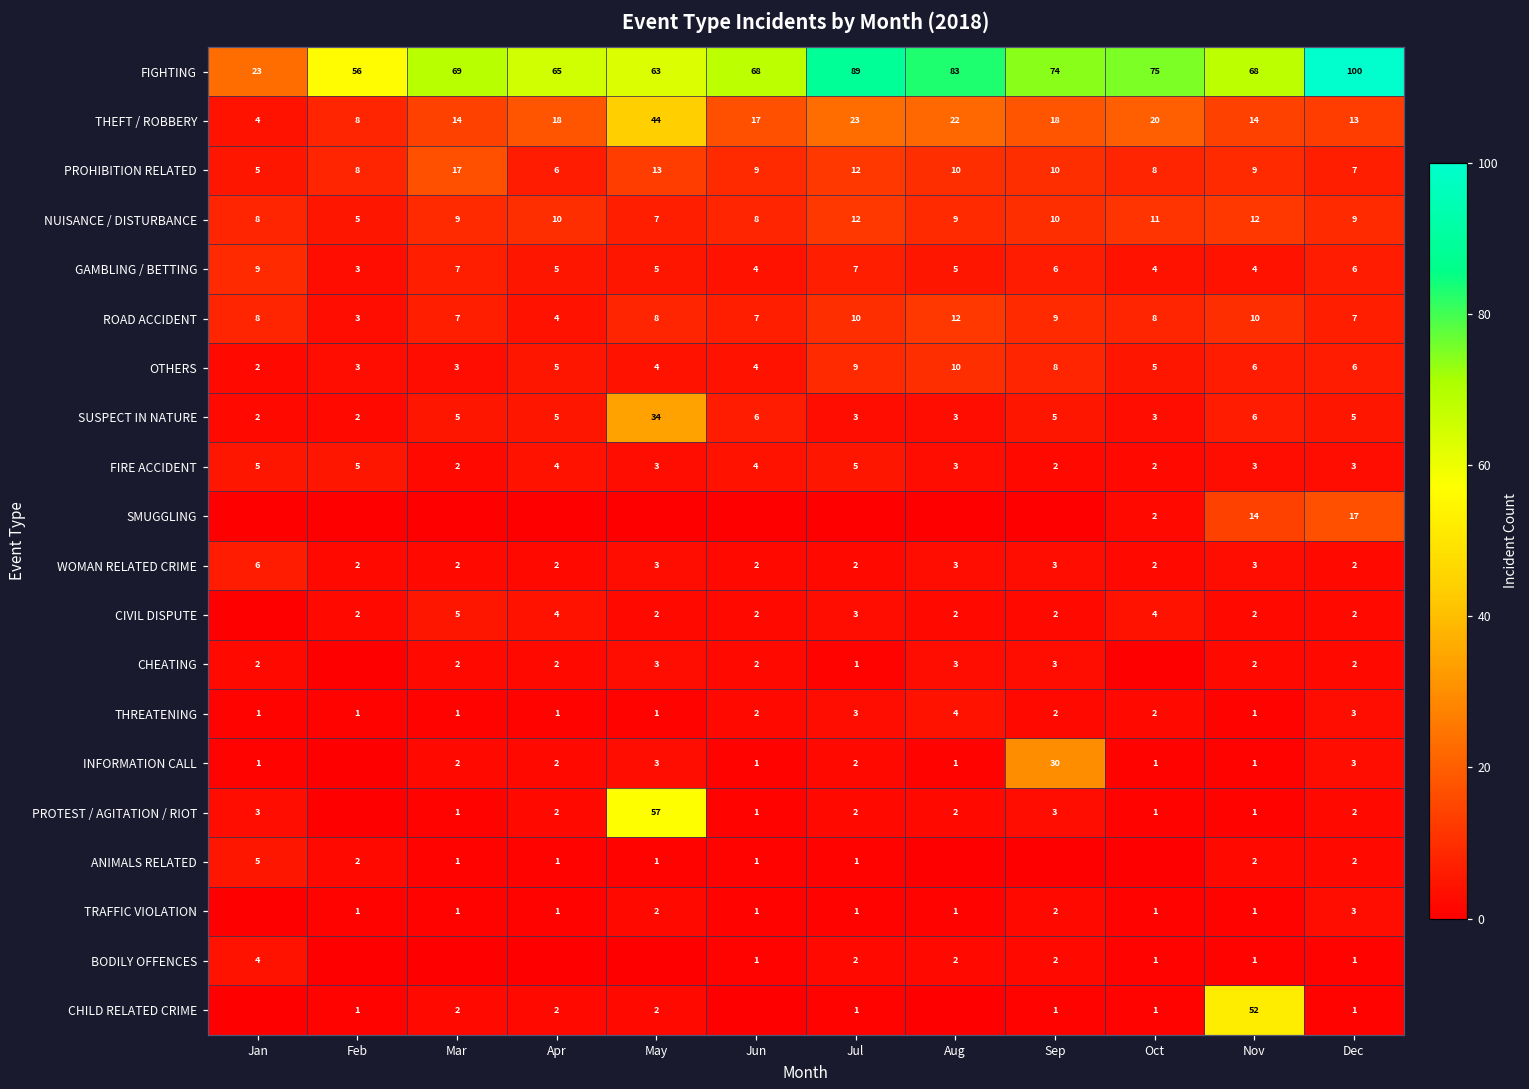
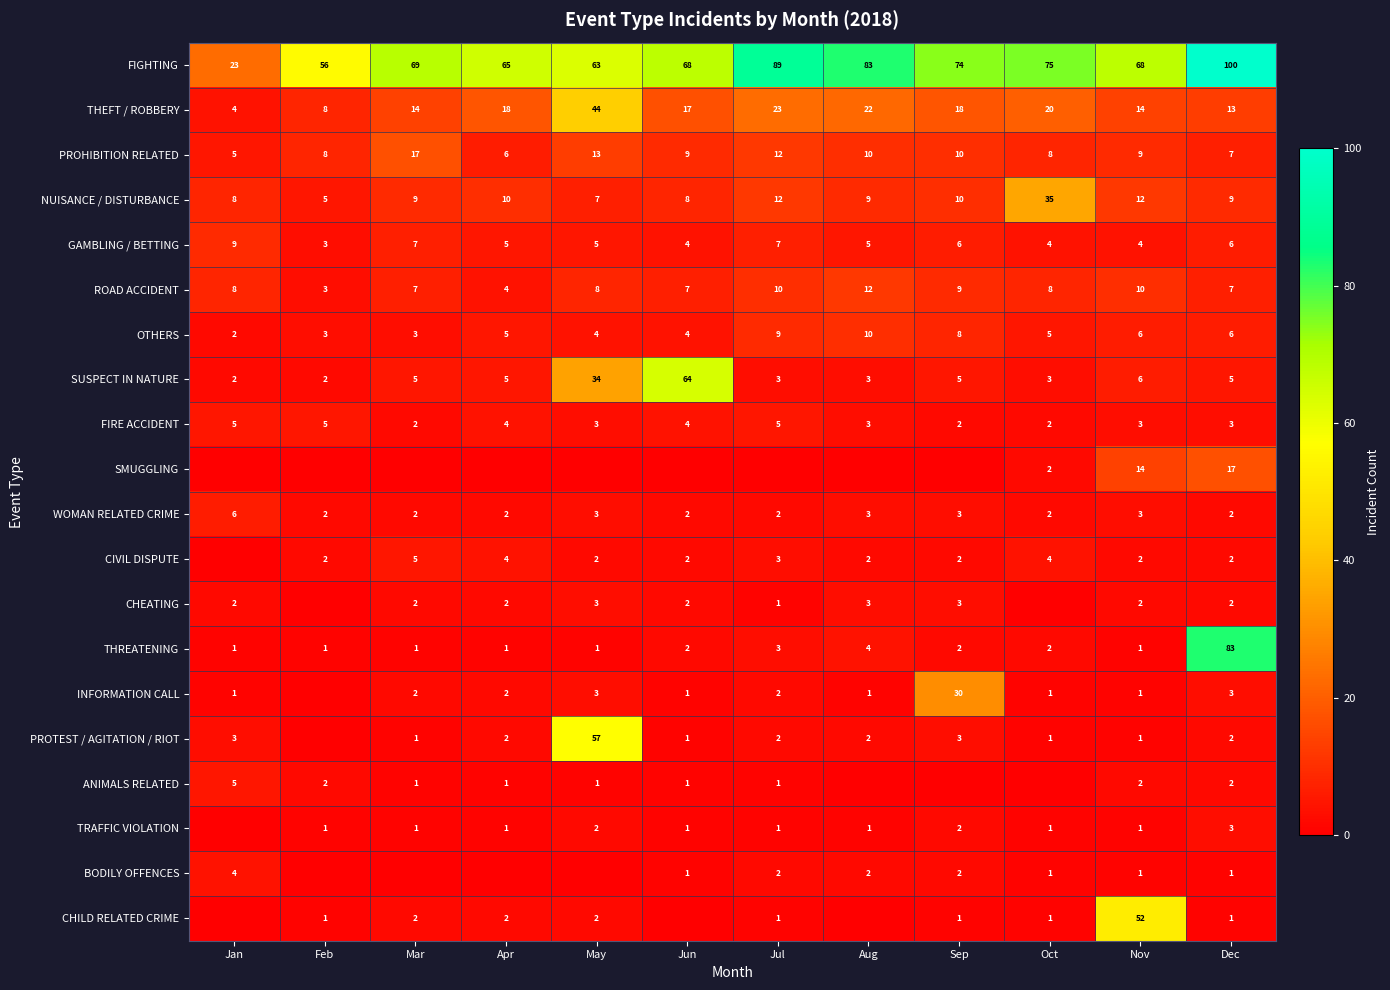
  {
    "NUISANCE / DISTURBANCE": {
      "Jan": 8,
      "Feb": 5,
      "Mar": 9,
      "Apr": 10,
      "May": 7,
      "Jun": 8,
      "Jul": 12,
      "Aug": 9,
      "Sep": 10,
-     "Oct": 11,
+     "Oct": 35,
      "Nov": 12,
      "Dec": 9
    },
    "SUSPECT IN NATURE": {
      "Jan": 2,
      "Feb": 2,
      "Mar": 5,
      "Apr": 5,
      "May": 34,
-     "Jun": 6,
+     "Jun": 64,
      "Jul": 3,
      "Aug": 3,
      "Sep": 5,
      "Oct": 3,
      "Nov": 6,
      "Dec": 5
    },
    "THREATENING": {
      "Jan": 1,
      "Feb": 1,
      "Mar": 1,
      "Apr": 1,
      "May": 1,
      "Jun": 2,
      "Jul": 3,
      "Aug": 4,
      "Sep": 2,
      "Oct": 2,
      "Nov": 1,
-     "Dec": 3
+     "Dec": 83
    }
  }
